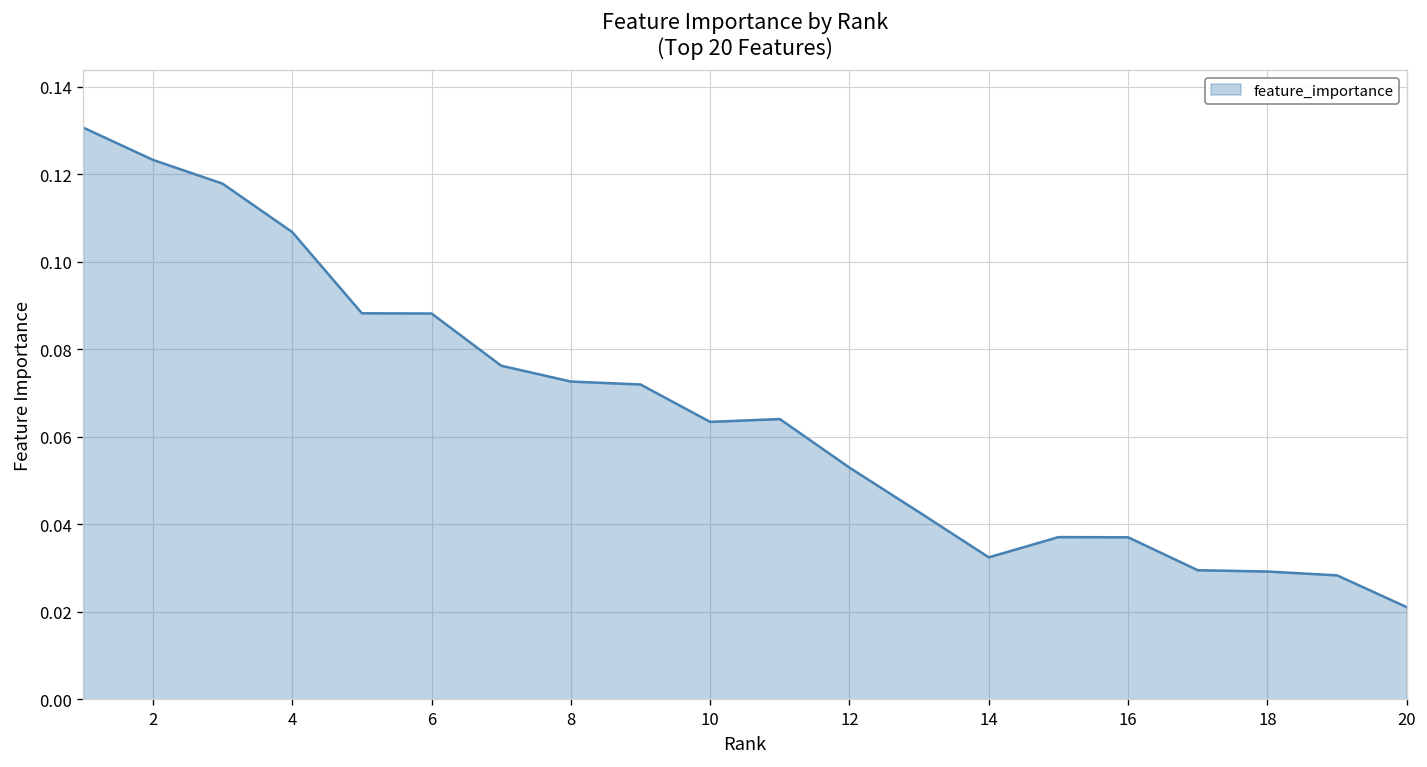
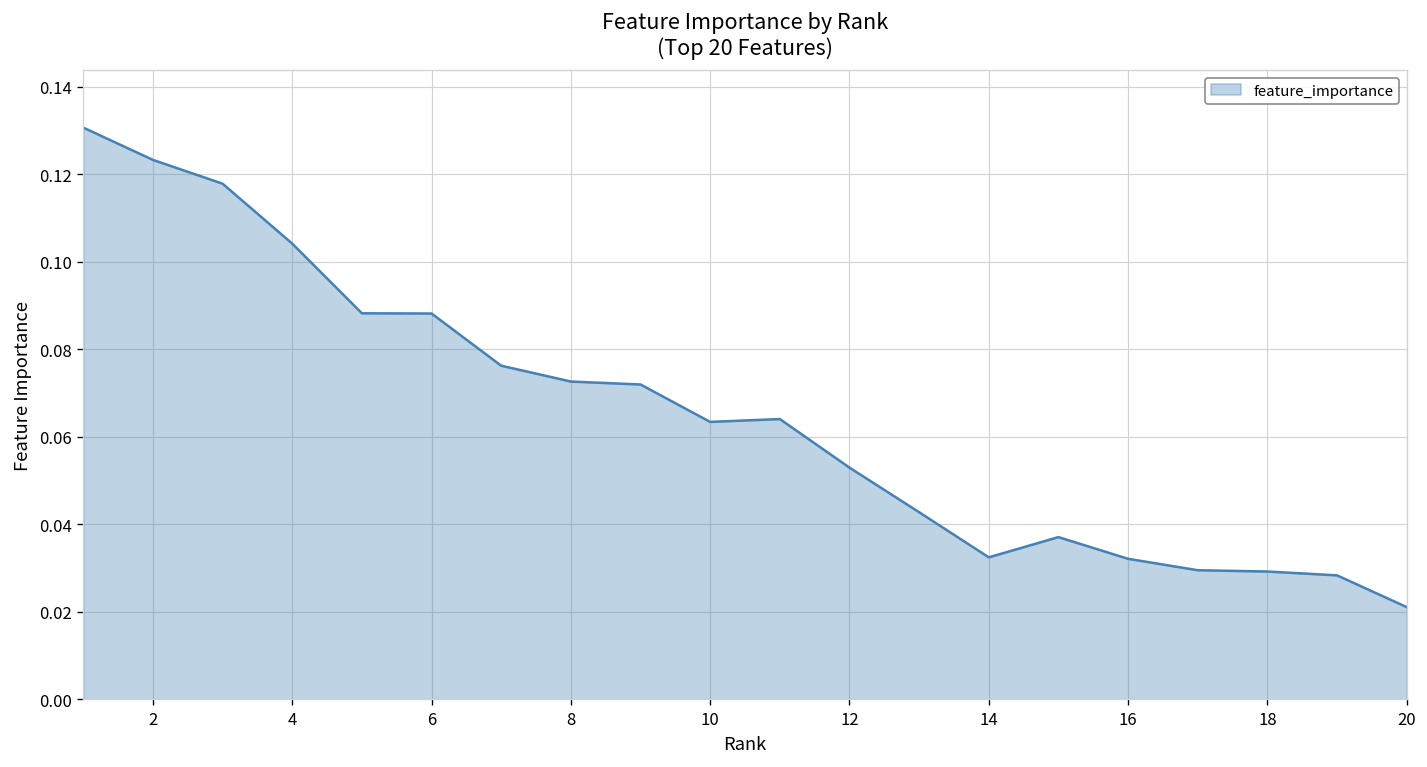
  {
    "2": 0.123,
-   "4": 0.107,
+   "4": 0.104,
    "6": 0.088,
    "8": 0.073,
    "10": 0.063,
    "12": 0.053,
    "14": 0.032,
-   "16": 0.037,
+   "16": 0.032,
    "18": 0.029,
    "20": 0.021
  }
